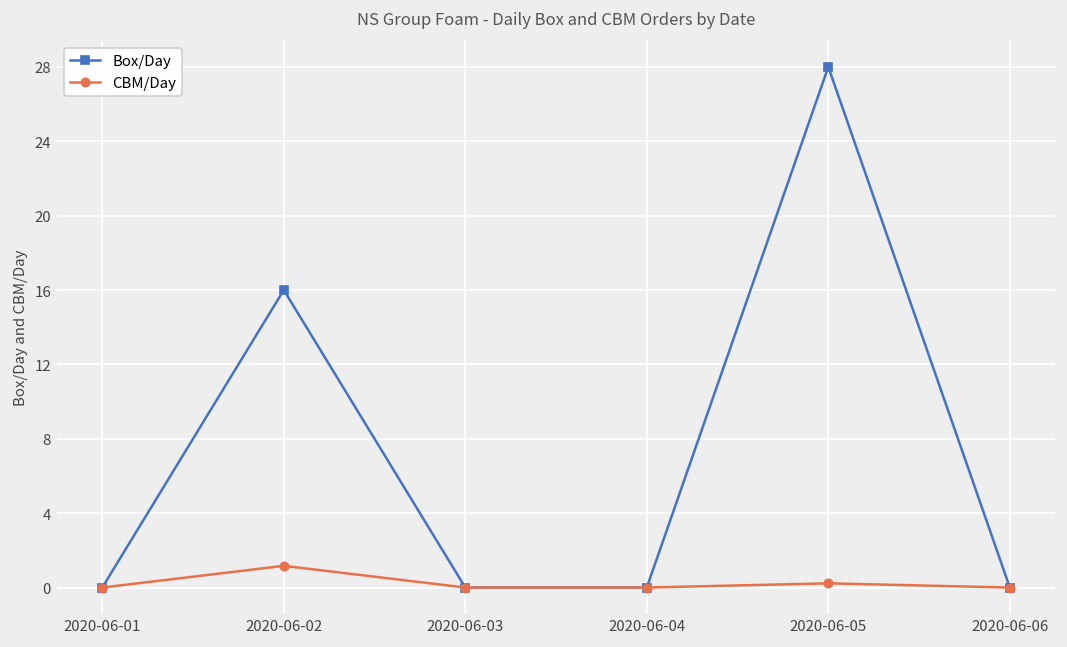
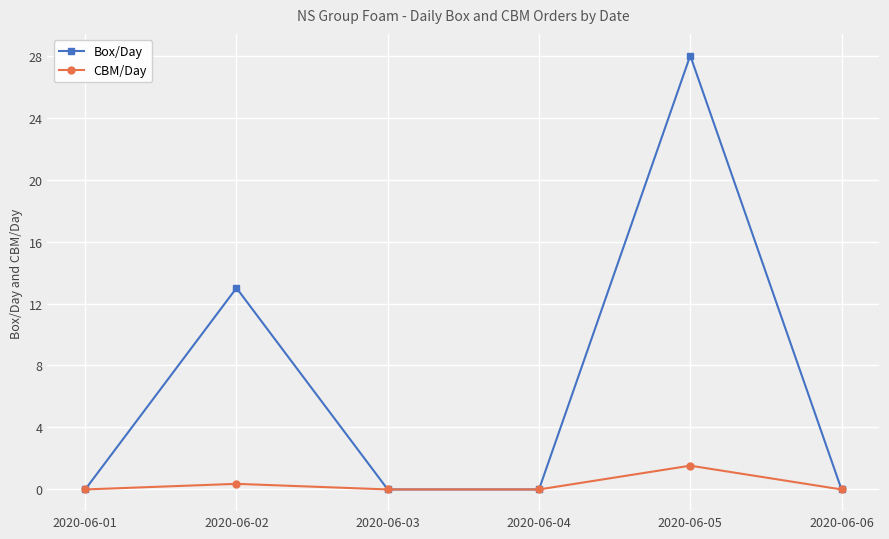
  {
    "Box/Day": {
-     "2020-06-02": 16,
+     "2020-06-02": 13,
      "2020-06-05": 28
    },
    "CBM/Day": {
-     "2020-06-02": 1.2,
-     "2020-06-05": 0.2
+     "2020-06-02": 0.4,
+     "2020-06-05": 1.5
    }
  }
